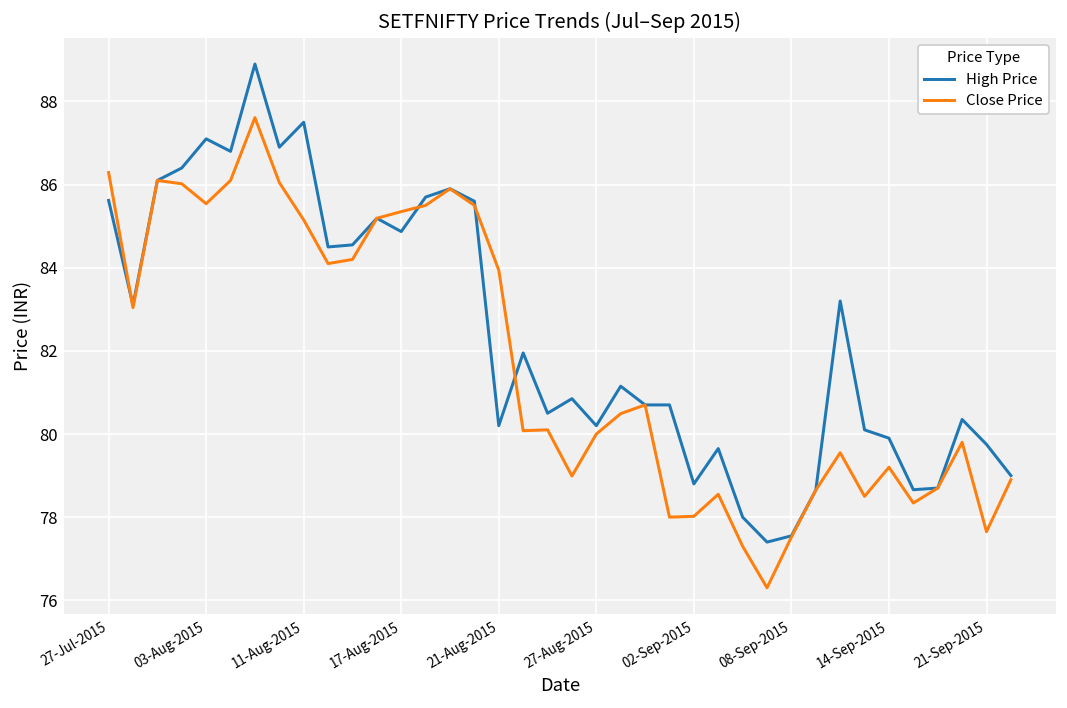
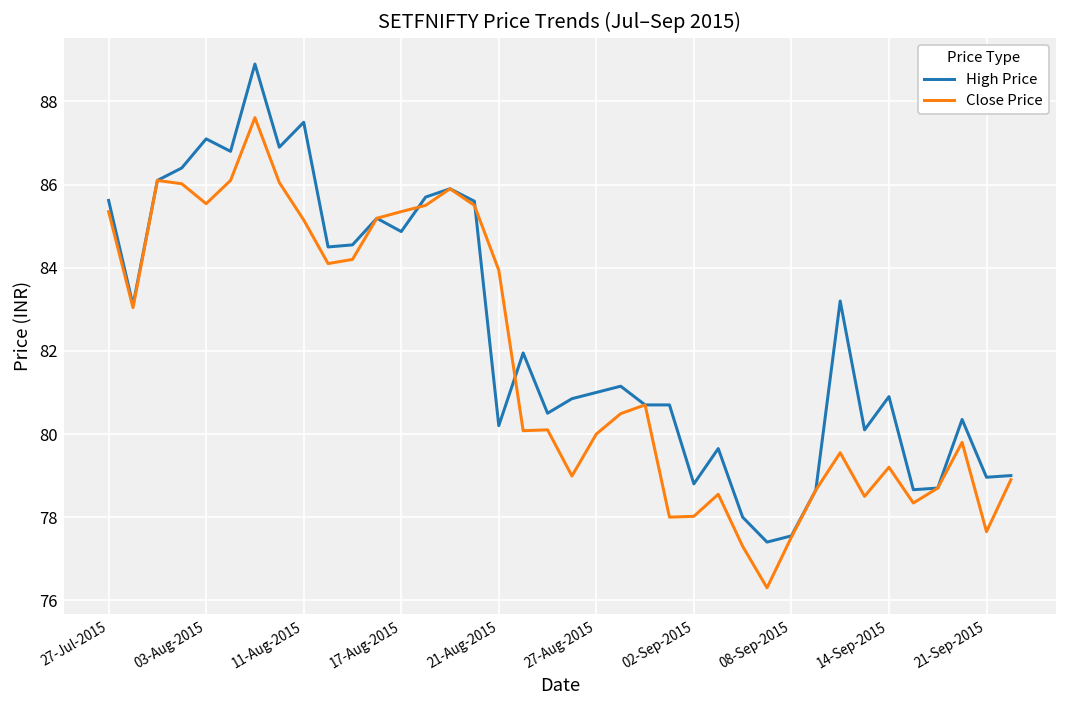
  {
    "High Price": {
      "27-Jul-2015": 85.6,
      "03-Aug-2015": 87.1,
      "11-Aug-2015": 87.5,
      "17-Aug-2015": 84.9,
      "21-Aug-2015": 80.2,
-     "27-Aug-2015": 80.2,
+     "27-Aug-2015": 81.0,
      "02-Sep-2015": 78.8,
-     "14-Sep-2015": 79.9,
-     "21-Sep-2015": 79.8
+     "14-Sep-2015": 80.9,
+     "21-Sep-2015": 79.0
    },
    "Close Price": {
-     "27-Jul-2015": 86.3,
+     "27-Jul-2015": 85.4,
      "03-Aug-2015": 85.5,
      "11-Aug-2015": 85.2,
      "17-Aug-2015": 85.4,
      "21-Aug-2015": 83.9,
      "27-Aug-2015": 80.0,
      "02-Sep-2015": 78.0,
      "14-Sep-2015": 79.2,
      "21-Sep-2015": 77.7
    }
  }
